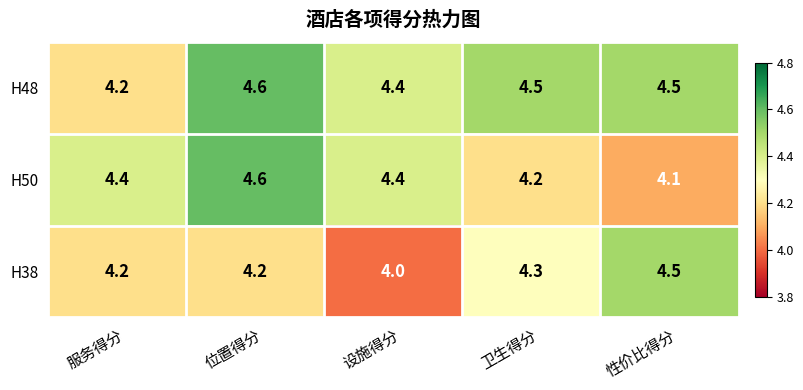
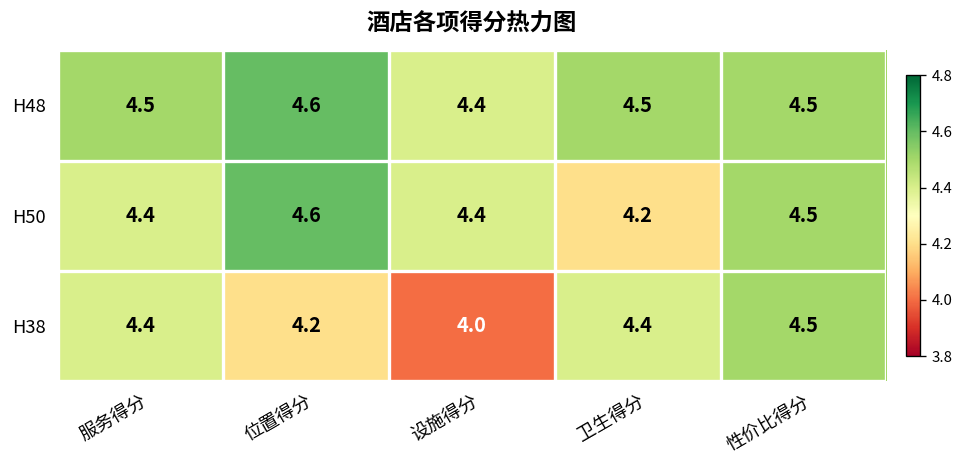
  {
    "H48": {
-     "服务得分": 4.2,
+     "服务得分": 4.5,
      "位置得分": 4.6,
      "设施得分": 4.4,
      "卫生得分": 4.5,
      "性价比得分": 4.5
    },
    "H50": {
      "服务得分": 4.4,
      "位置得分": 4.6,
      "设施得分": 4.4,
      "卫生得分": 4.2,
-     "性价比得分": 4.1
+     "性价比得分": 4.5
    },
    "H38": {
-     "服务得分": 4.2,
+     "服务得分": 4.4,
      "位置得分": 4.2,
      "设施得分": 4.0,
-     "卫生得分": 4.3,
+     "卫生得分": 4.4,
      "性价比得分": 4.5
    }
  }
